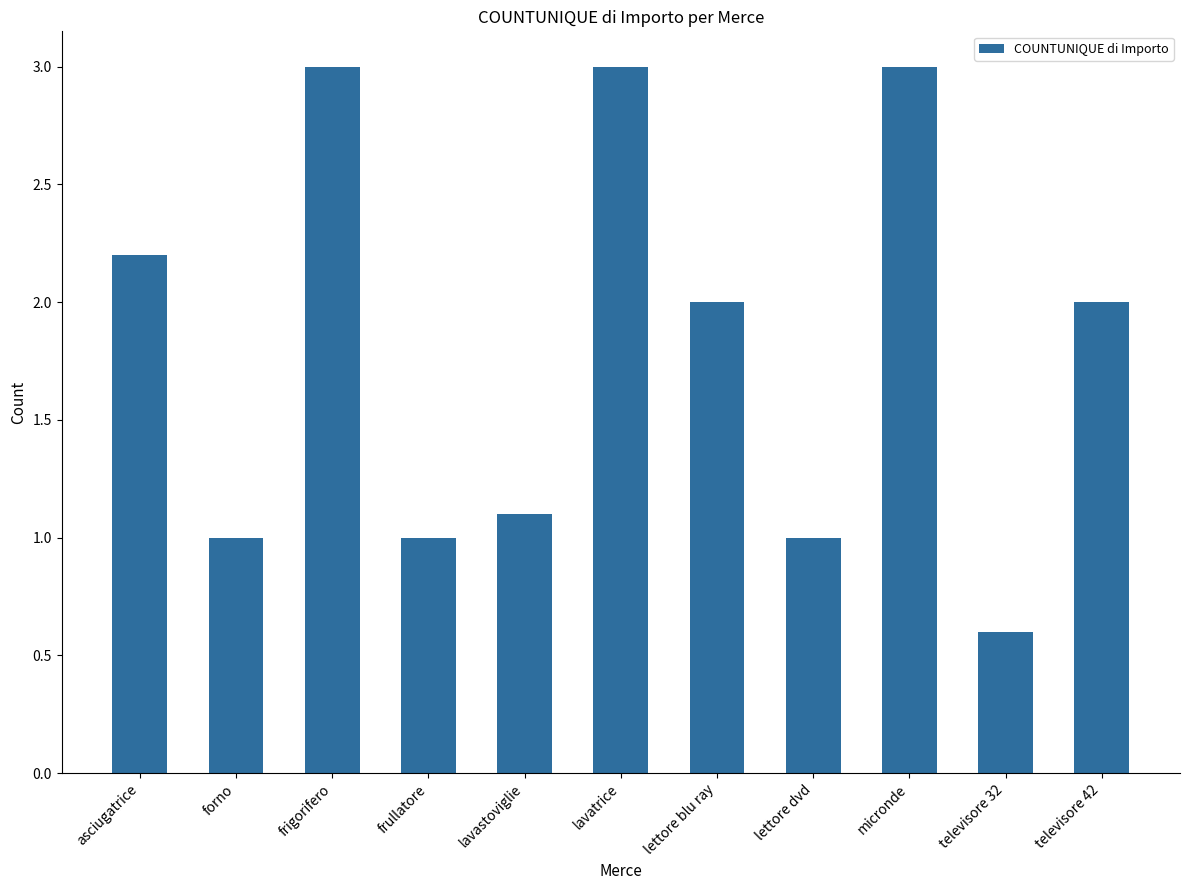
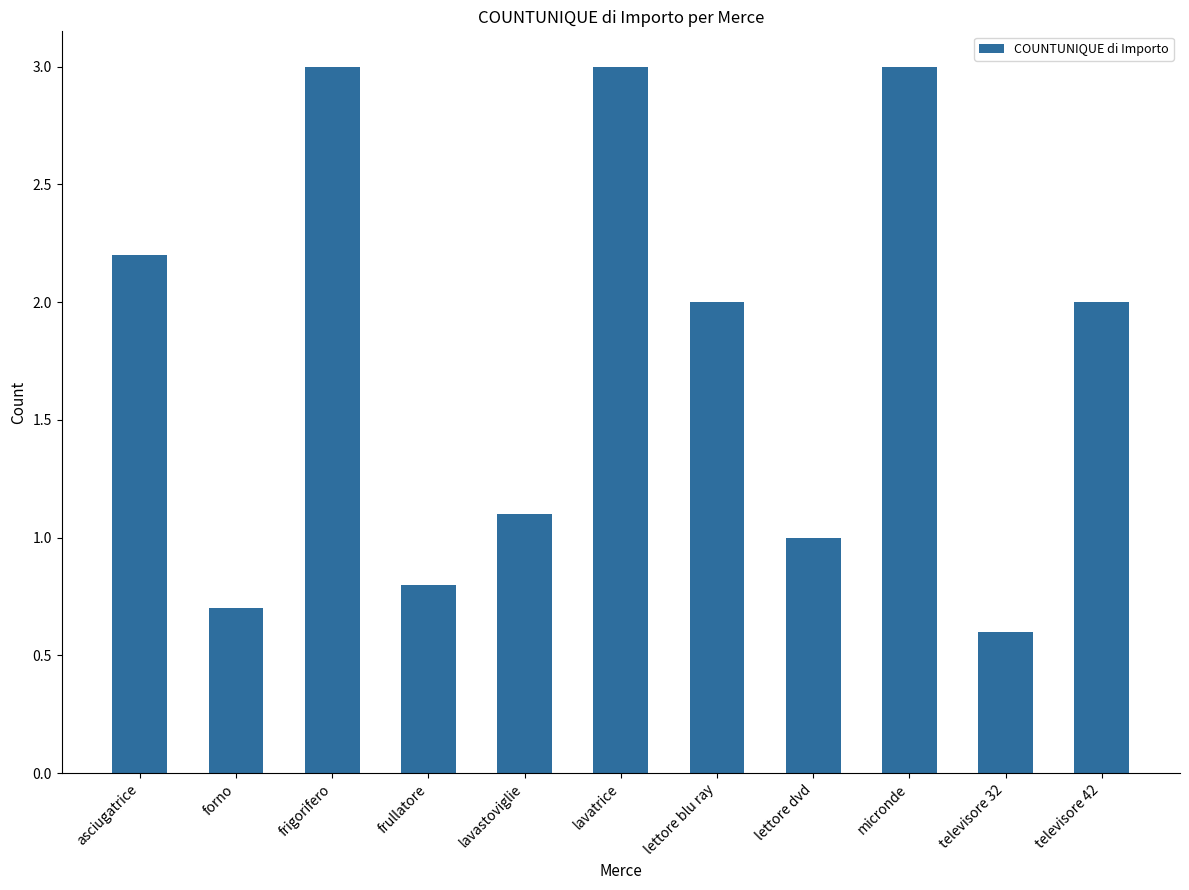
  {
    "asciugatrice": 2.2,
-   "forno": 1.0,
+   "forno": 0.7,
    "frigorifero": 3.0,
-   "frullatore": 1.0,
+   "frullatore": 0.8,
    "lavastoviglie": 1.1,
    "lavatrice": 3.0,
    "lettore blu ray": 2.0,
    "lettore dvd": 1.0,
    "micronde": 3.0,
    "televisore 32": 0.6,
    "televisore 42": 2.0
  }
